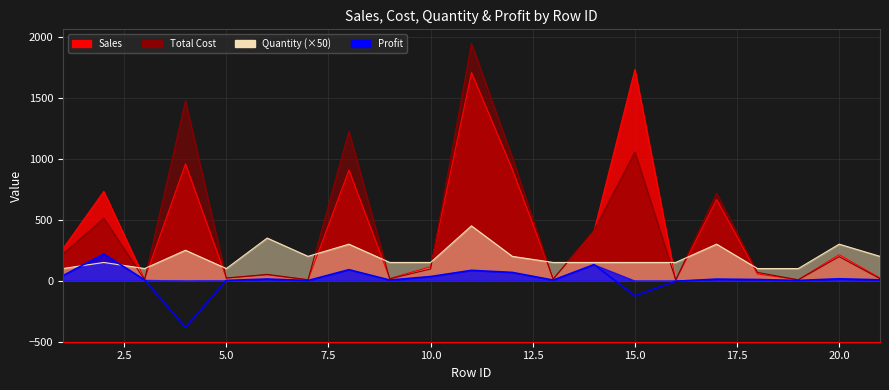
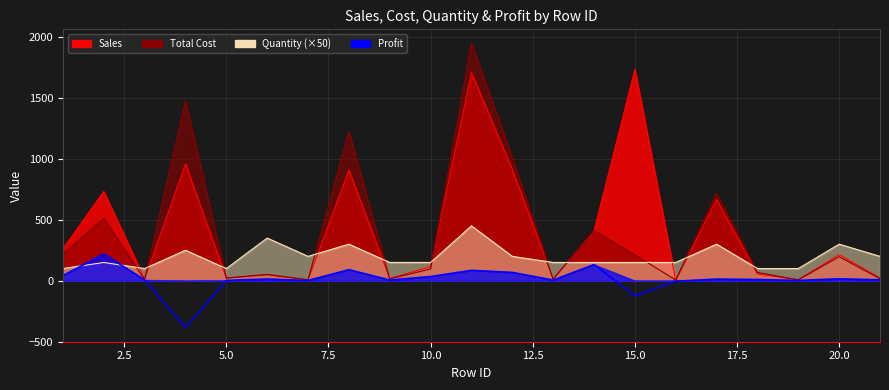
  {
    "Sales": {
      "15.0": 1730
    },
    "Total Cost": {
-     "15.0": 1060
+     "15.0": 210
    },
    "Quantity (×50)": {
      "5.0": 100,
      "10.0": 150,
      "15.0": 150,
      "20.0": 300
    }
  }
